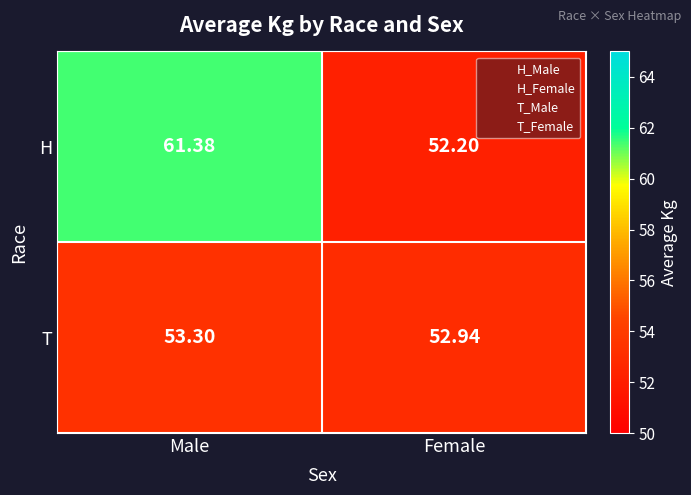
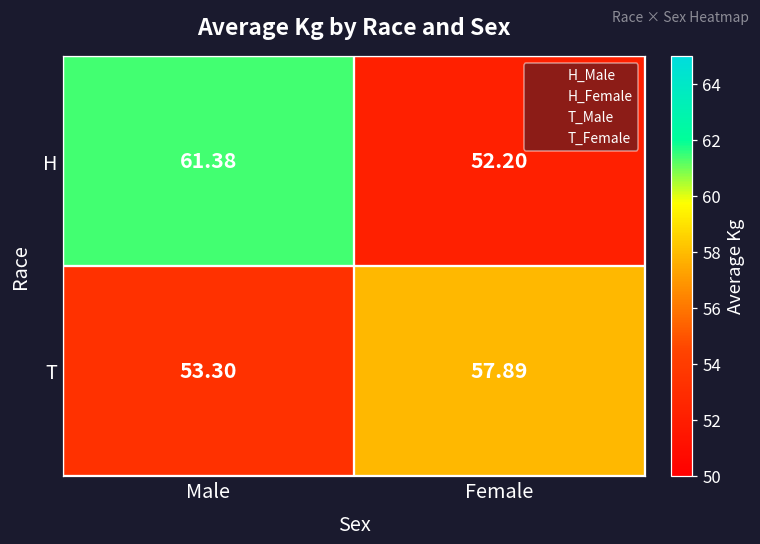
  {
    "H": {
      "Male": 61.38
    },
    "T": {
      "Male": 53.30,
-     "Female": 52.94
+     "Female": 57.89
    }
  }
